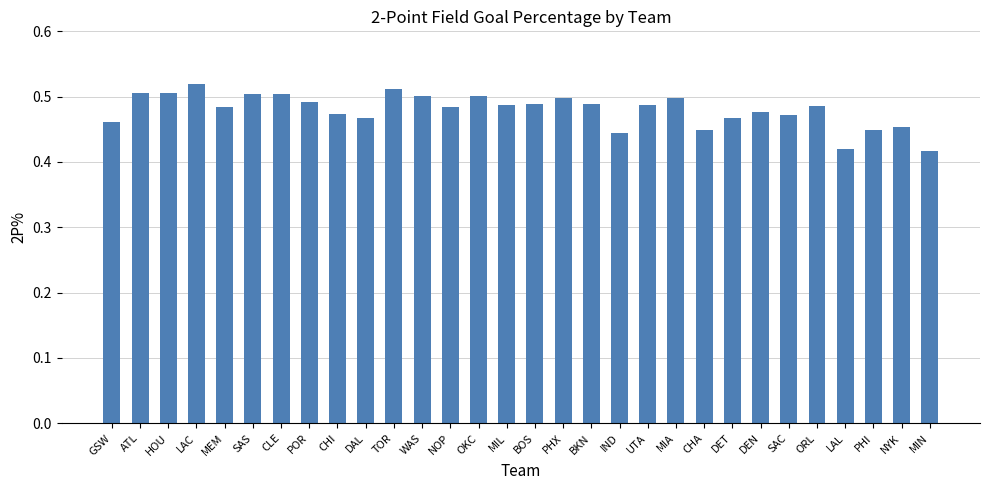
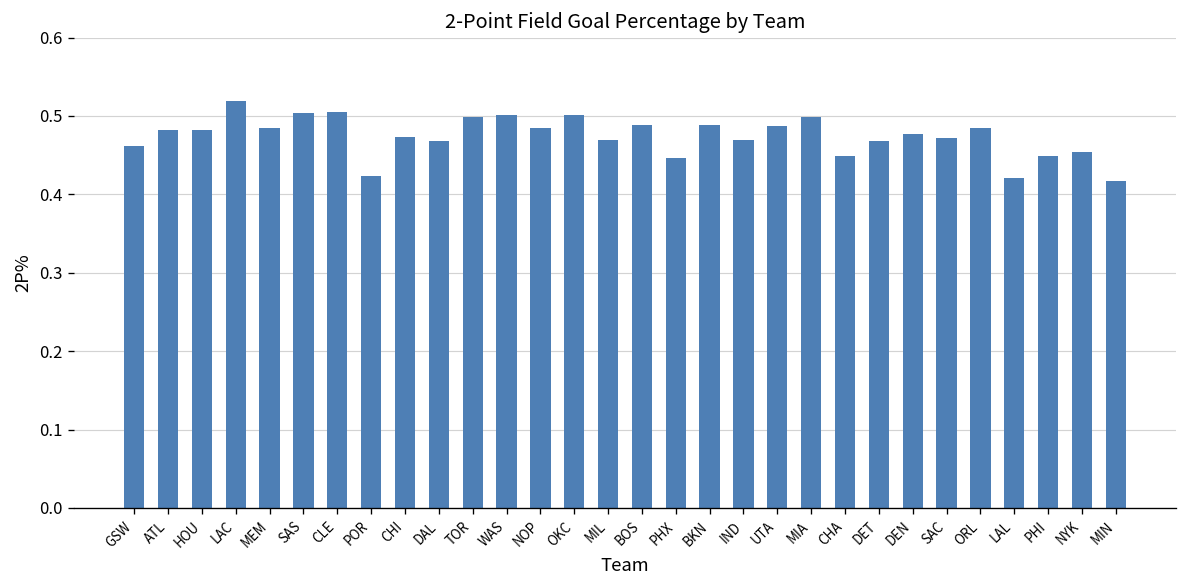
  {
    "GSW": 0.46,
-   "ATL": 0.51,
-   "HOU": 0.51,
+   "ATL": 0.48,
+   "HOU": 0.48,
    "LAC": 0.52,
    "MEM": 0.48,
    "SAS": 0.50,
    "CLE": 0.50,
-   "POR": 0.49,
+   "POR": 0.42,
    "CHI": 0.47,
    "DAL": 0.47,
-   "TOR": 0.51,
+   "TOR": 0.50,
    "WAS": 0.50,
    "NOP": 0.48,
    "OKC": 0.50,
-   "MIL": 0.49,
+   "MIL": 0.47,
    "BOS": 0.49,
-   "PHX": 0.50,
+   "PHX": 0.45,
    "BKN": 0.49,
-   "IND": 0.44,
+   "IND": 0.47,
    "UTA": 0.49,
    "MIA": 0.50,
    "CHA": 0.45,
    "DET": 0.47,
    "DEN": 0.48,
    "SAC": 0.47,
    "ORL": 0.49,
    "LAL": 0.42,
    "PHI": 0.45,
    "NYK": 0.45,
    "MIN": 0.42
  }
